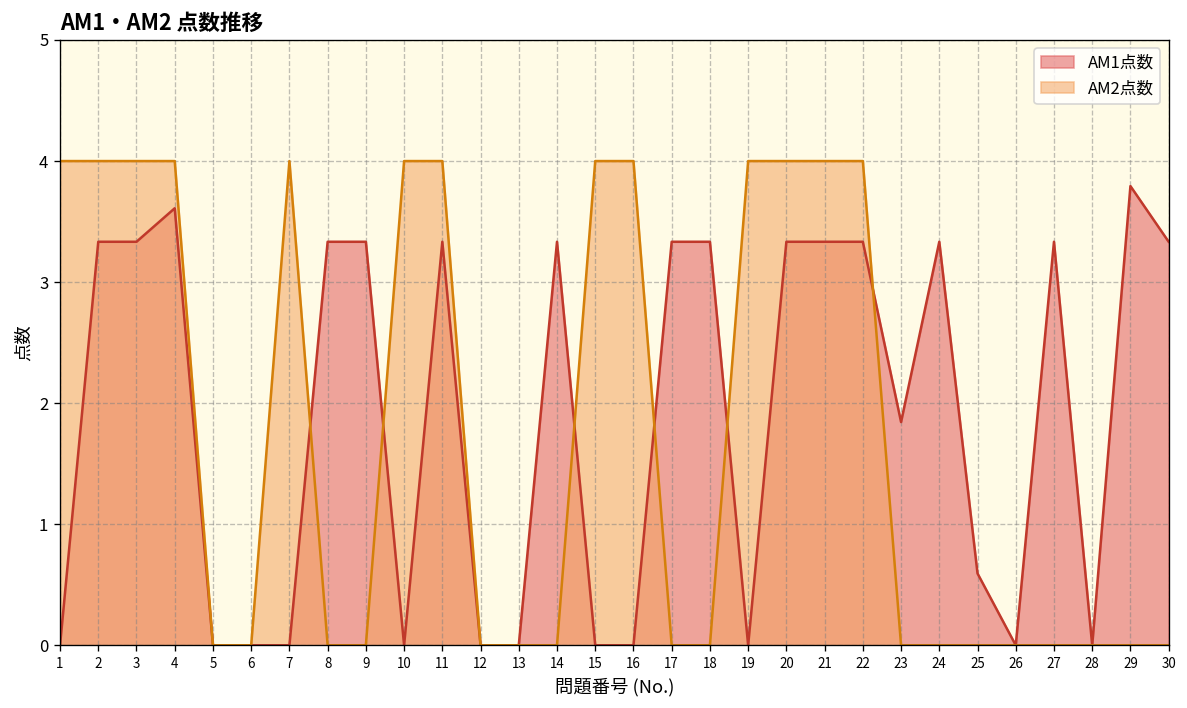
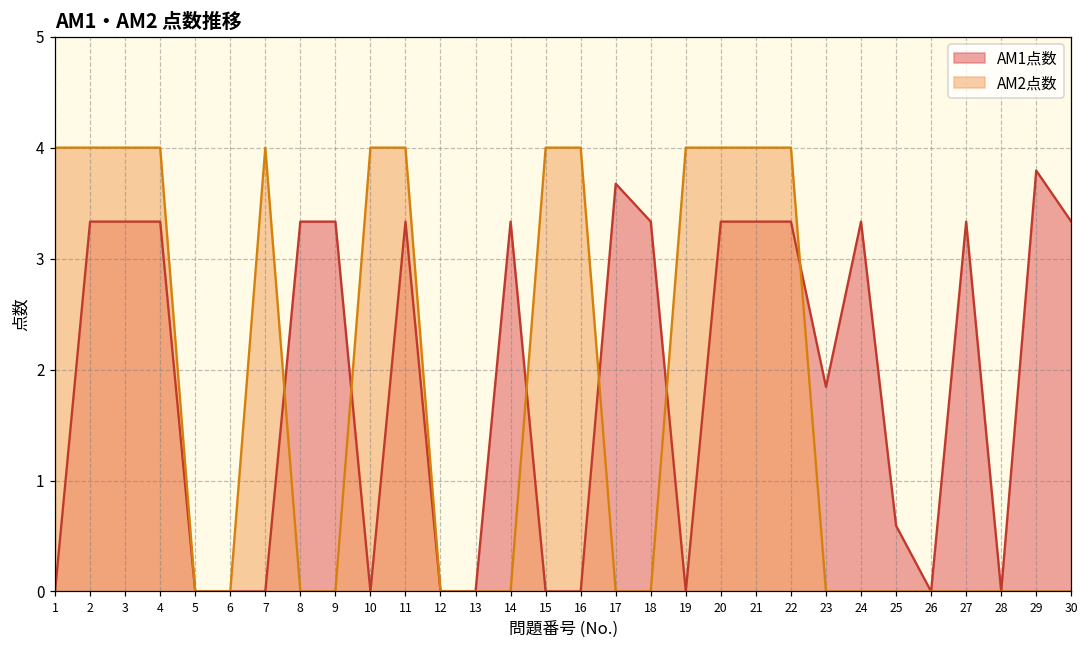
  {
    "AM1点数": {
      "1": 0.00,
      "2": 3.33,
      "3": 3.33,
-     "4": 3.61,
+     "4": 3.33,
      "7": 0.00,
      "8": 3.33,
      "9": 3.33,
      "10": 0.00,
      "11": 3.33,
      "14": 3.33,
      "15": 0.00,
      "16": 0.00,
-     "17": 3.33,
+     "17": 3.67,
      "18": 3.33,
      "19": 0.00,
      "20": 3.33,
      "21": 3.33,
      "22": 3.33,
      "23": 1.84,
      "24": 3.33,
      "25": 0.59,
      "27": 3.33,
      "29": 3.79,
      "30": 3.33
    },
    "AM2点数": {
      "1": 4.00,
      "2": 4.00,
      "3": 4.00,
      "4": 4.00,
      "7": 4.00,
      "8": 0.00,
      "9": 0.00,
      "10": 4.00,
      "11": 4.00,
      "14": 0.00,
      "15": 4.00,
      "16": 4.00,
      "17": 0.00,
      "18": 0.00,
      "19": 4.00,
      "20": 4.00,
      "21": 4.00,
      "22": 4.00,
      "23": 0.00,
      "24": 0.00,
      "25": 0.00,
      "27": 0.00,
      "29": 0.00,
      "30": 0.00
    }
  }
